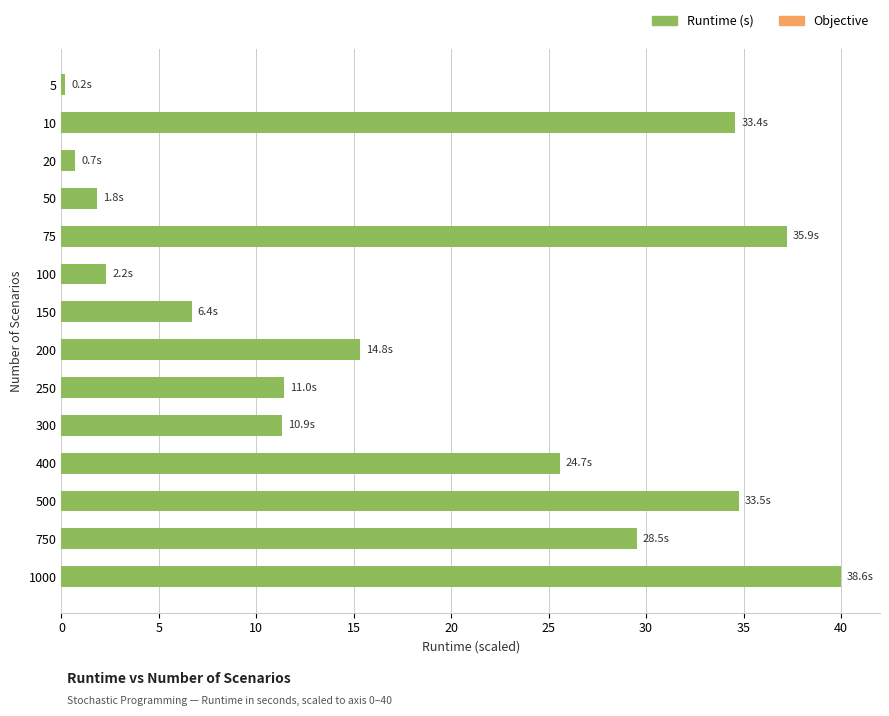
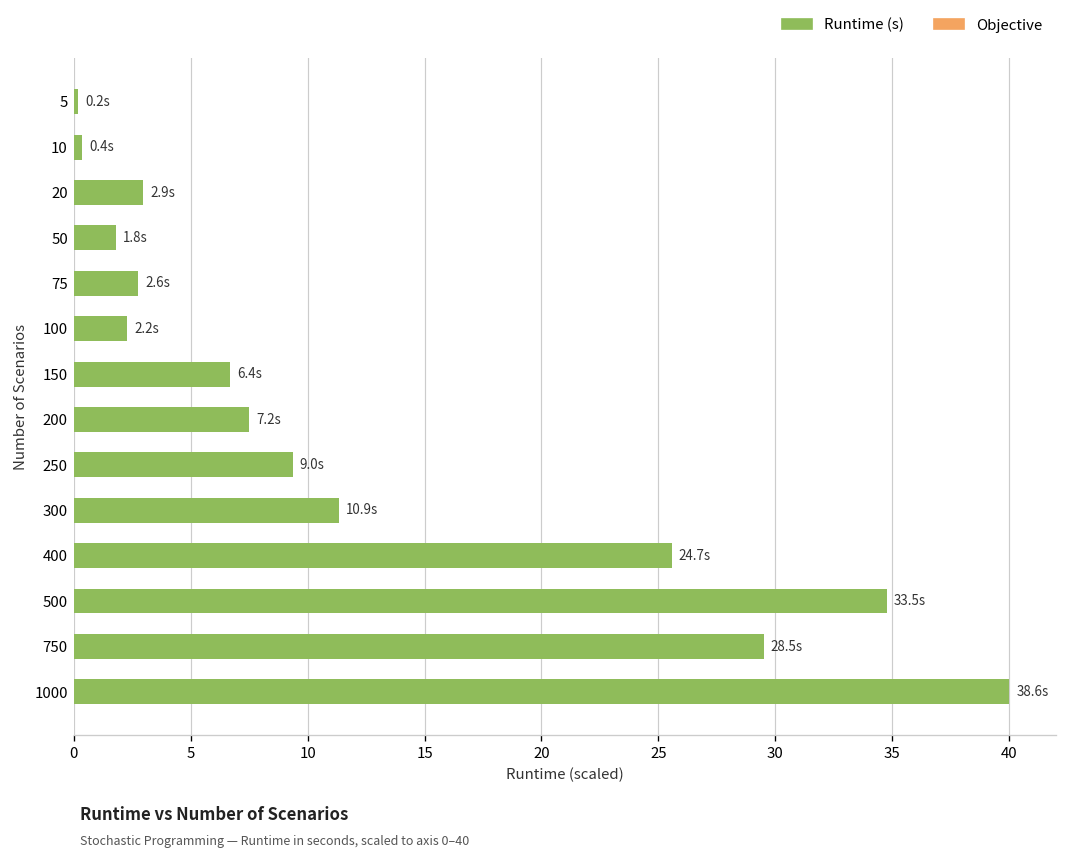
  {
    "5": "0.2s",
-   "10": "33.4s",
-   "20": "0.7s",
+   "10": "0.4s",
+   "20": "2.9s",
    "50": "1.8s",
-   "75": "35.9s",
-   "200": "14.8s",
-   "250": "11.0s"
+   "75": "2.6s",
+   "200": "7.2s",
+   "250": "9.0s"
  }
